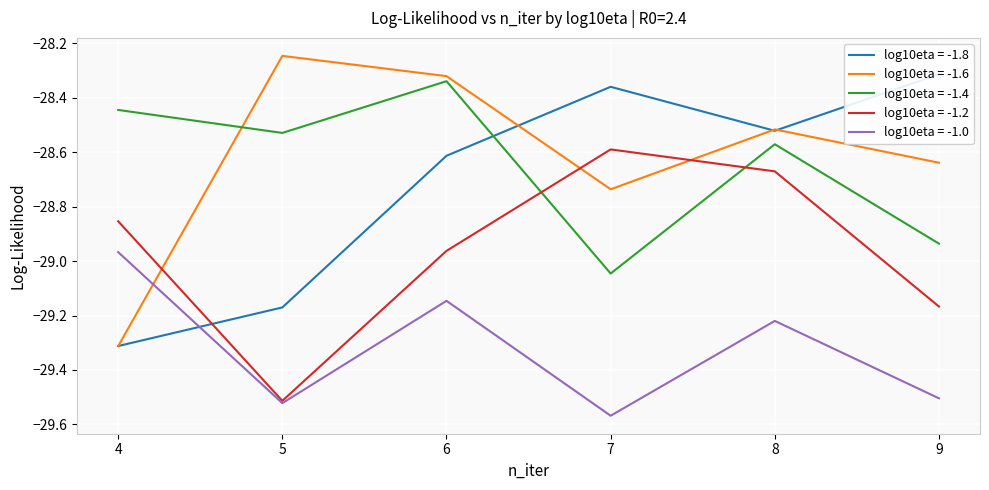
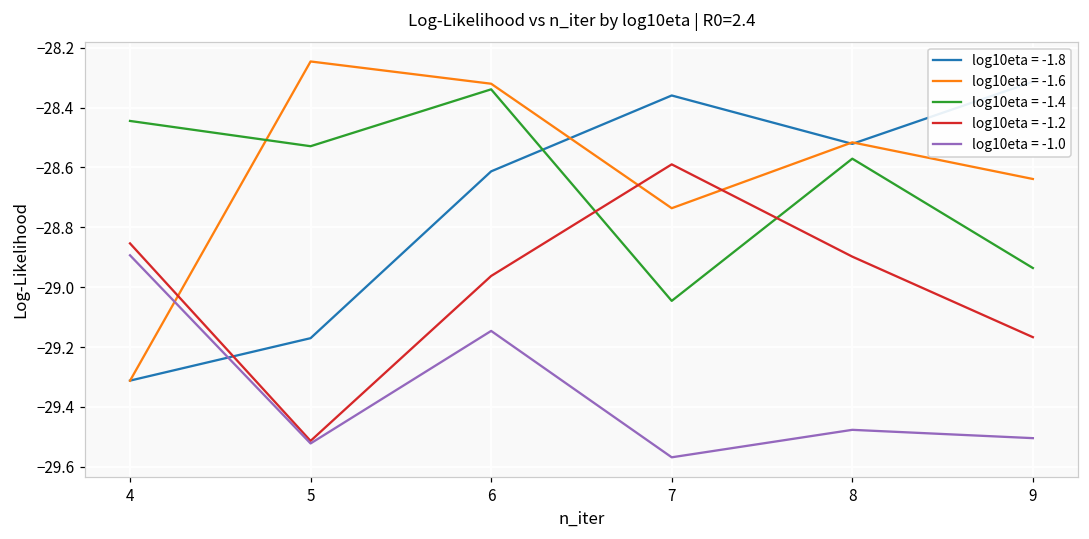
  {
    "log10eta = -1.8": {
      "5": -29.17,
      "6": -28.61,
      "7": -28.36
    },
    "log10eta = -1.6": {
      "5": -28.25,
      "6": -28.32,
      "7": -28.74,
      "9": -28.64
    },
    "log10eta = -1.4": {
      "4": -28.44,
      "5": -28.53,
      "6": -28.34,
      "7": -29.05,
      "8": -28.57,
      "9": -28.94
    },
    "log10eta = -1.2": {
      "4": -28.85,
      "6": -28.96,
      "7": -28.59,
-     "8": -28.67,
+     "8": -28.90,
      "9": -29.17
    },
    "log10eta = -1.0": {
-     "4": -28.97,
+     "4": -28.89,
      "6": -29.15,
      "7": -29.57,
-     "8": -29.22,
+     "8": -29.48,
      "9": -29.50
    }
  }
